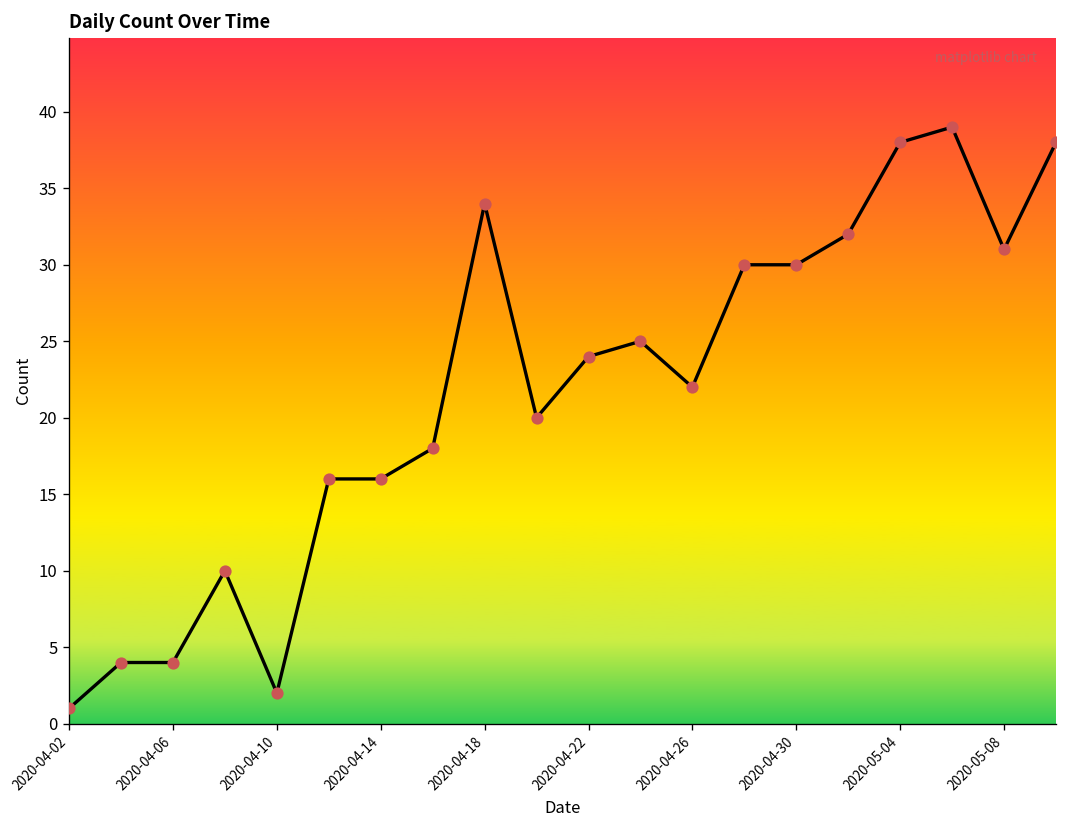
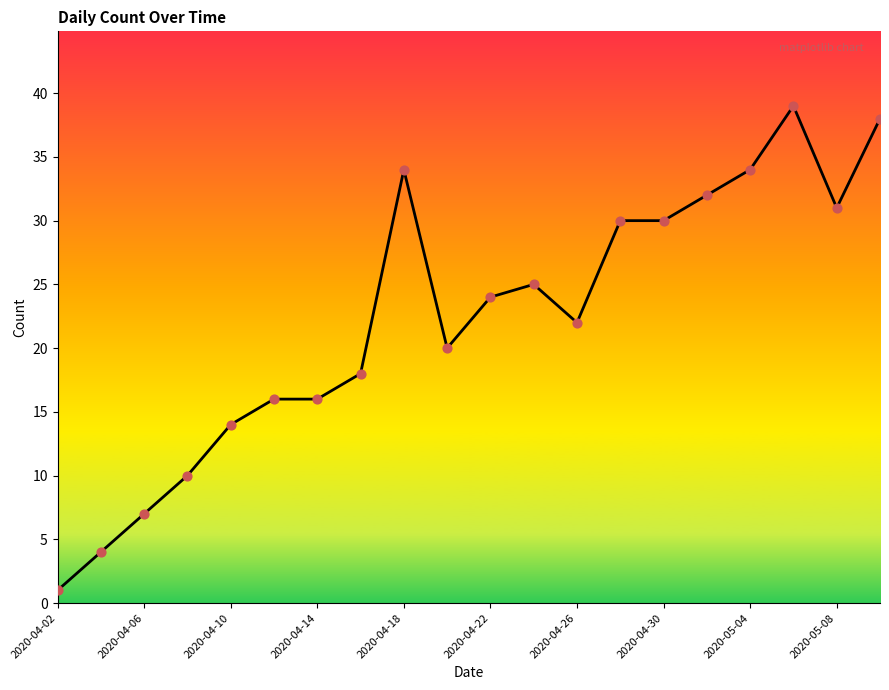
  {
    "2020-04-02": 1,
-   "2020-04-06": 4,
-   "2020-04-10": 2,
+   "2020-04-06": 7,
+   "2020-04-10": 14,
    "2020-04-14": 16,
    "2020-04-18": 34,
    "2020-04-22": 24,
    "2020-04-26": 22,
    "2020-04-30": 30,
-   "2020-05-04": 38,
+   "2020-05-04": 34,
    "2020-05-08": 31
  }
